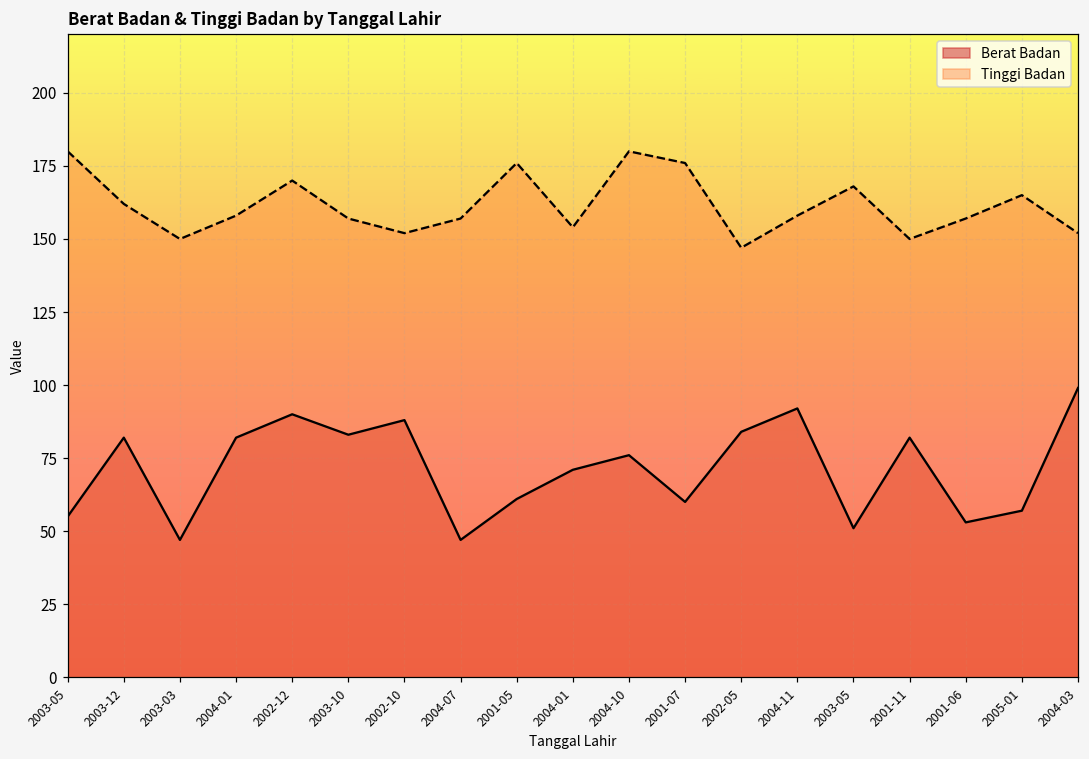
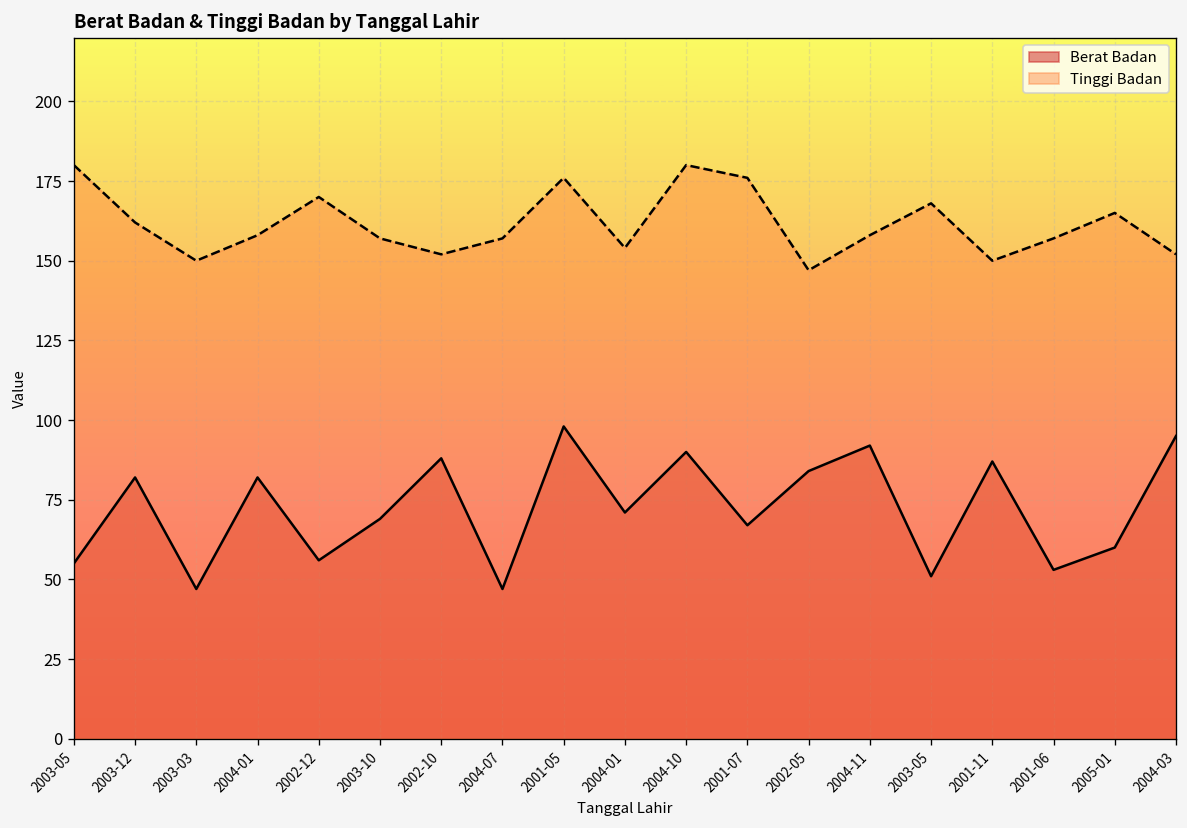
  {
    "Berat Badan": {
      "2003-12": 82,
      "2003-03": 47,
-     "2002-12": 90,
-     "2003-10": 83,
+     "2002-12": 56,
+     "2003-10": 69,
      "2002-10": 88,
      "2004-07": 47,
-     "2001-05": 61,
-     "2004-10": 76,
-     "2001-07": 60,
+     "2001-05": 98,
+     "2004-10": 90,
+     "2001-07": 67,
      "2002-05": 84,
      "2004-11": 92,
-     "2001-11": 82,
+     "2001-11": 87,
      "2001-06": 53,
-     "2005-01": 57,
-     "2004-03": 99
+     "2005-01": 60,
+     "2004-03": 95
    },
    "Tinggi Badan": {
      "2003-12": 162,
      "2003-03": 150,
      "2002-12": 170,
      "2003-10": 157,
      "2002-10": 152,
      "2004-07": 157,
      "2001-05": 176,
      "2004-10": 180,
      "2001-07": 176,
      "2002-05": 147,
      "2004-11": 158,
      "2001-11": 150,
      "2001-06": 157,
      "2005-01": 165,
      "2004-03": 152
    }
  }
